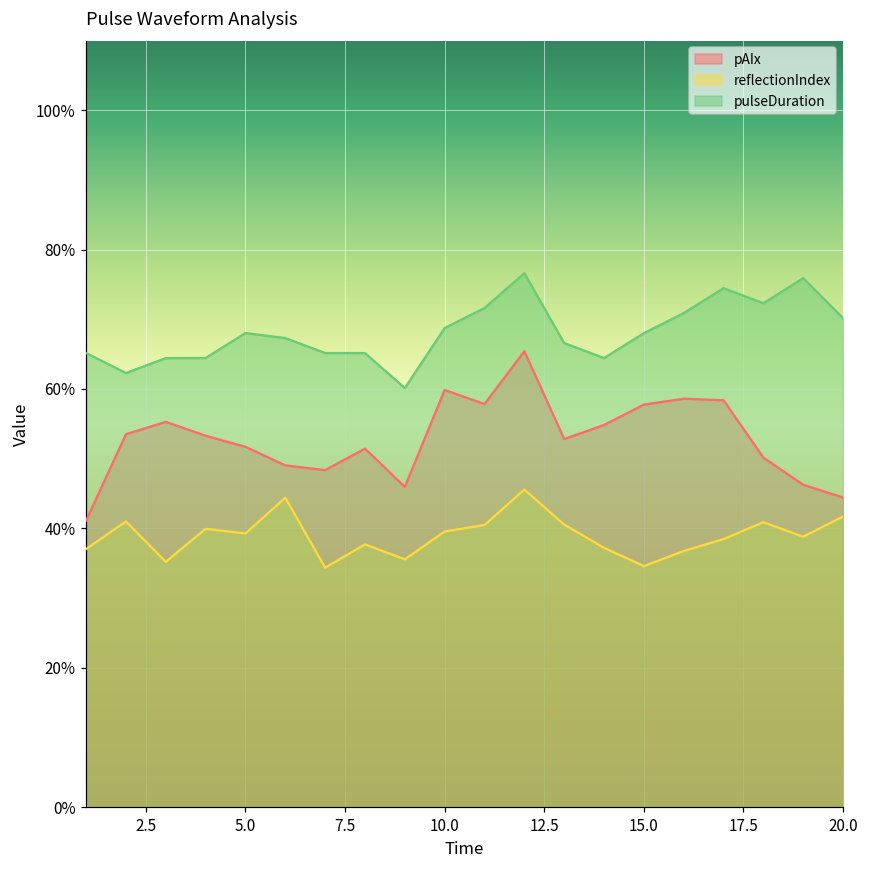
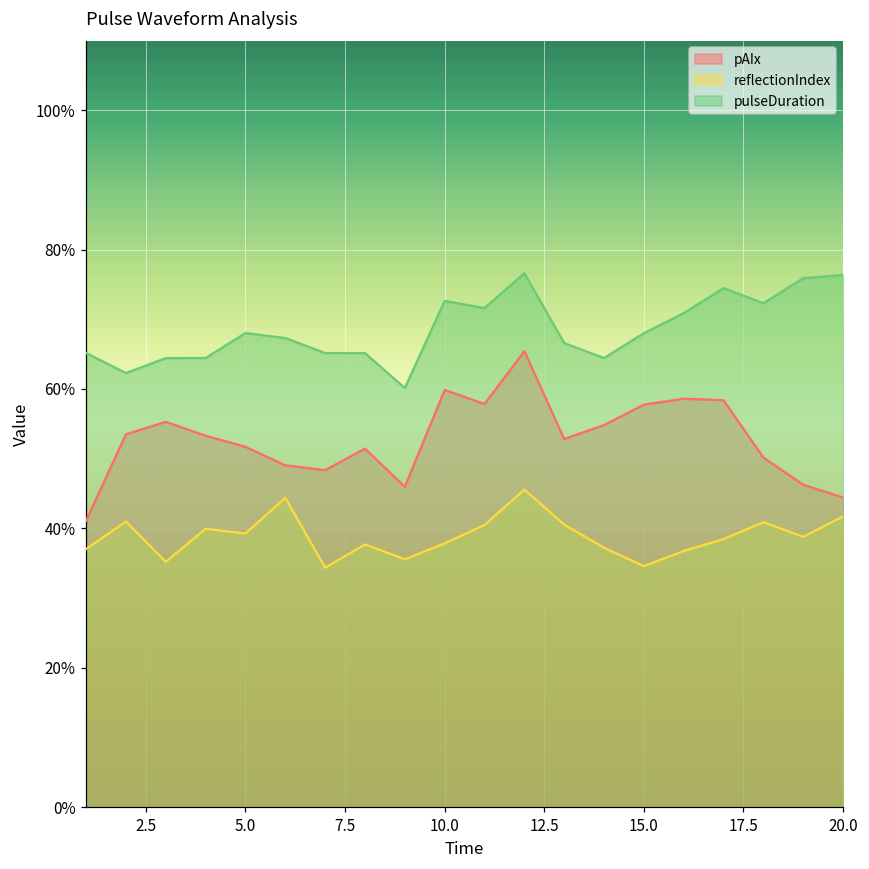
  {
    "pAIx": {
      "5.0": "52%",
      "10.0": "60%",
      "15.0": "58%",
      "20.0": "44%"
    },
    "reflectionIndex": {
      "5.0": "39%",
-     "10.0": "40%",
+     "10.0": "38%",
      "15.0": "35%",
      "20.0": "42%"
    },
    "pulseDuration": {
      "5.0": "68%",
-     "10.0": "69%",
+     "10.0": "73%",
      "15.0": "68%",
-     "20.0": "70%"
+     "20.0": "76%"
    }
  }
